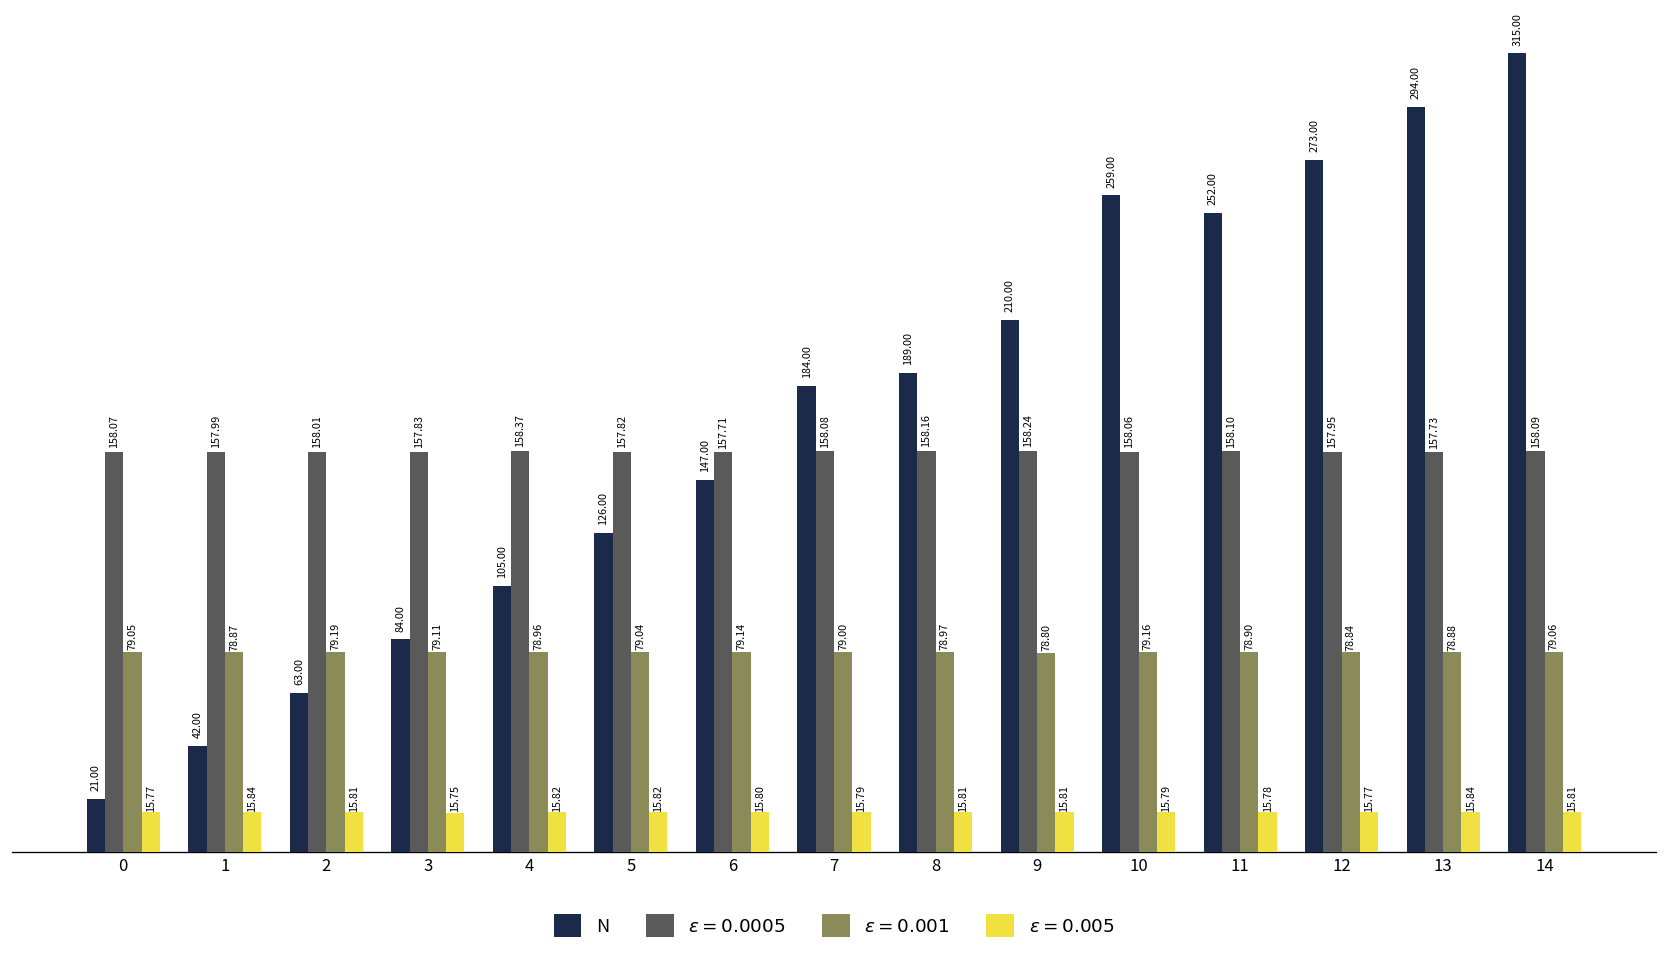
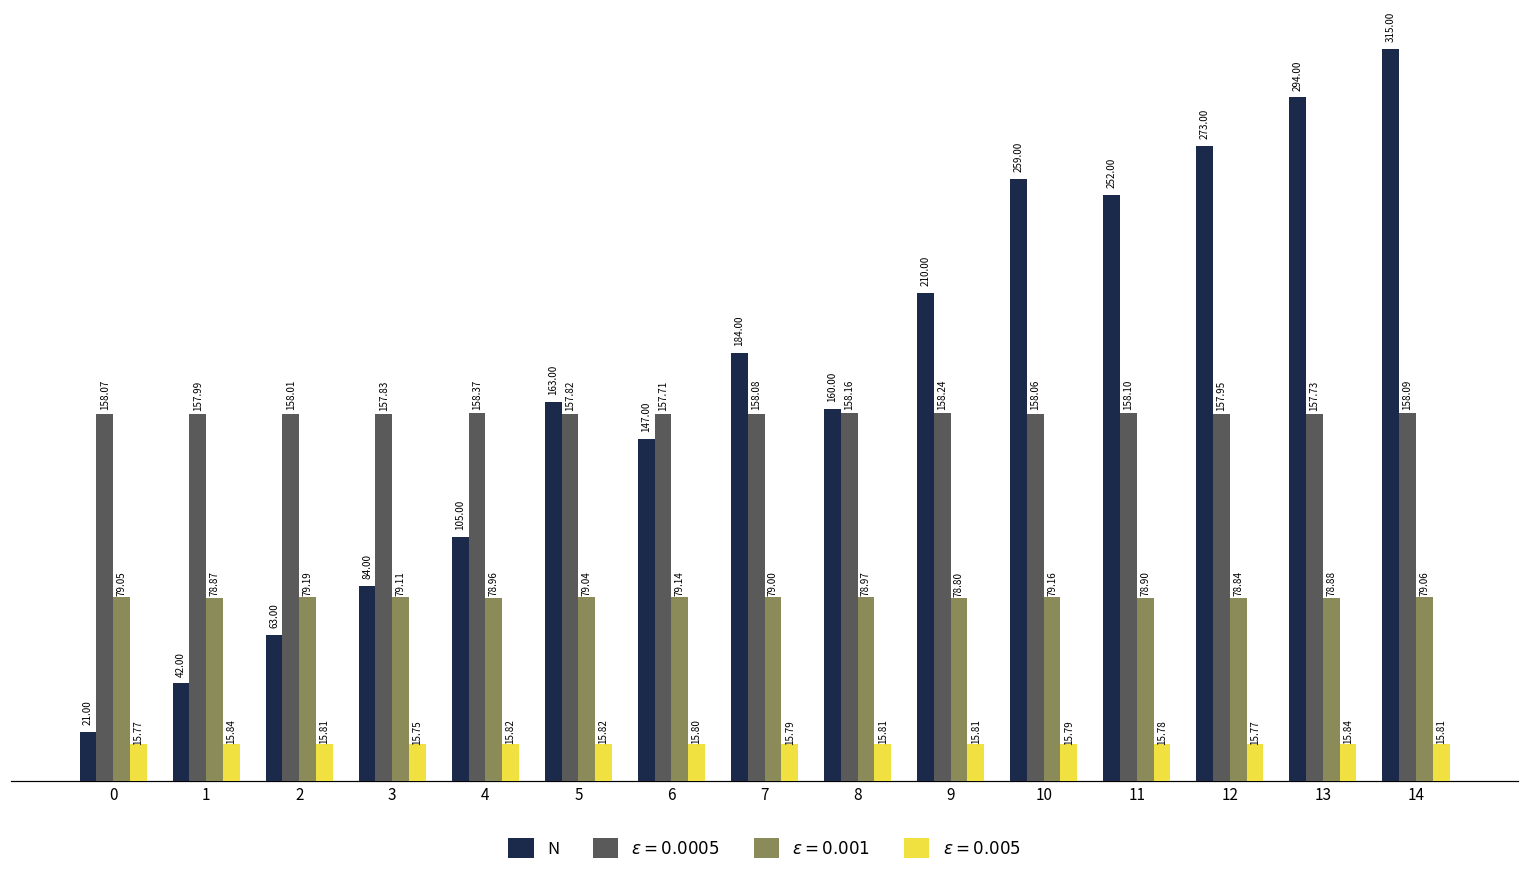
  {
    "N": {
      "0": 21.00,
      "1": 42.00,
      "2": 63.00,
      "3": 84.00,
      "4": 105.00,
-     "5": 126.00,
+     "5": 163.00,
      "6": 147.00,
      "7": 184.00,
-     "8": 189.00,
+     "8": 160.00,
      "9": 210.00,
      "10": 259.00,
      "11": 252.00,
      "12": 273.00,
      "13": 294.00,
      "14": 315.00
    }
  }
